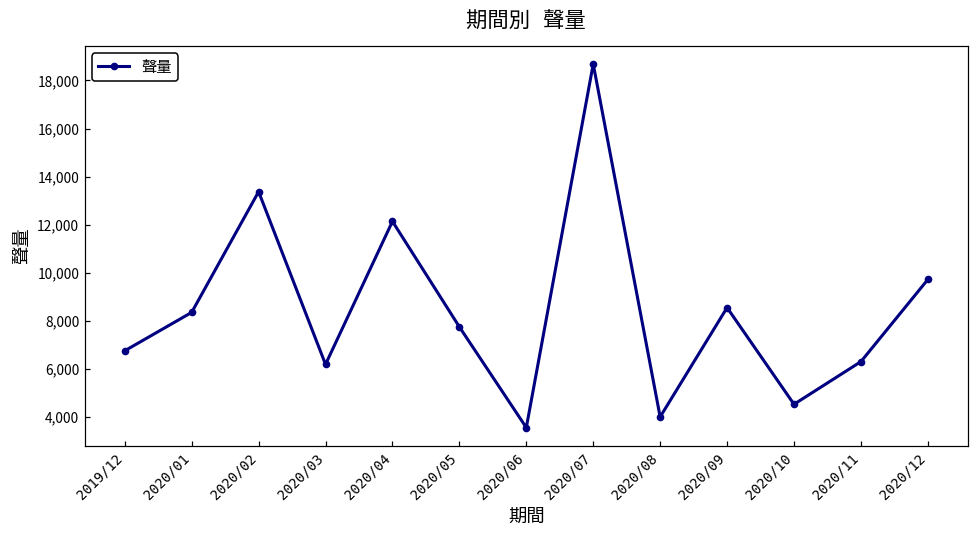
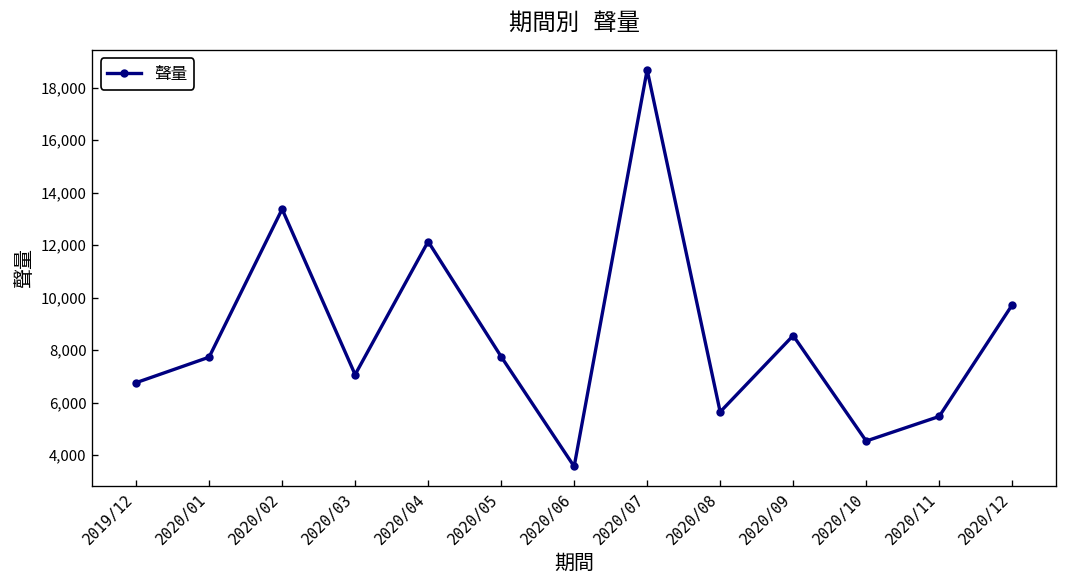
  {
    "2019/12": "6,800",
-   "2020/01": "8,400",
+   "2020/01": "7,700",
    "2020/02": "13,400",
-   "2020/03": "6,200",
+   "2020/03": "7,100",
    "2020/04": "12,100",
    "2020/05": "7,800",
    "2020/06": "3,600",
    "2020/07": "18,700",
-   "2020/08": "4,000",
+   "2020/08": "5,600",
    "2020/09": "8,600",
    "2020/10": "4,500",
-   "2020/11": "6,300",
+   "2020/11": "5,500",
    "2020/12": "9,700"
  }
